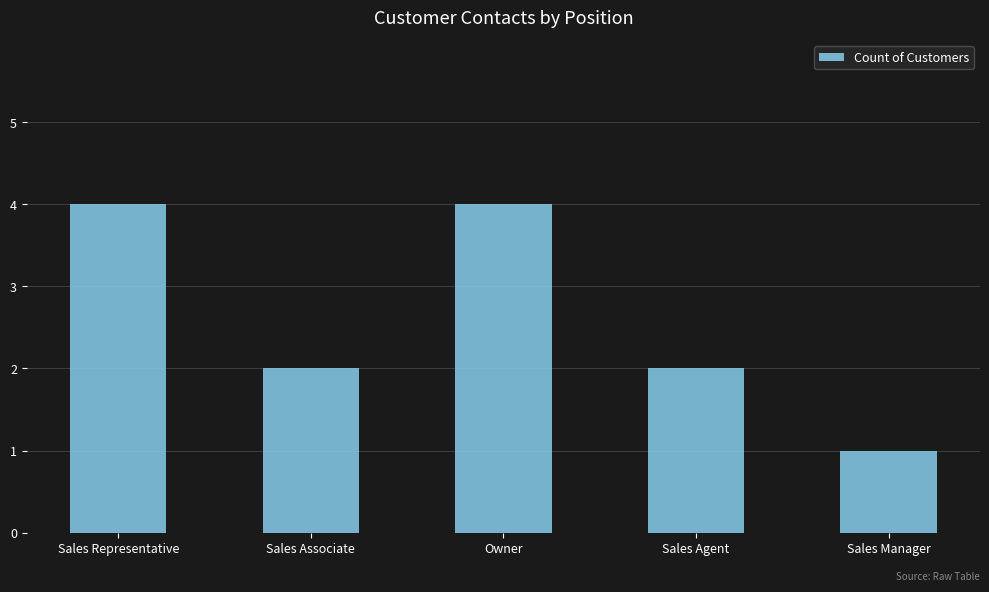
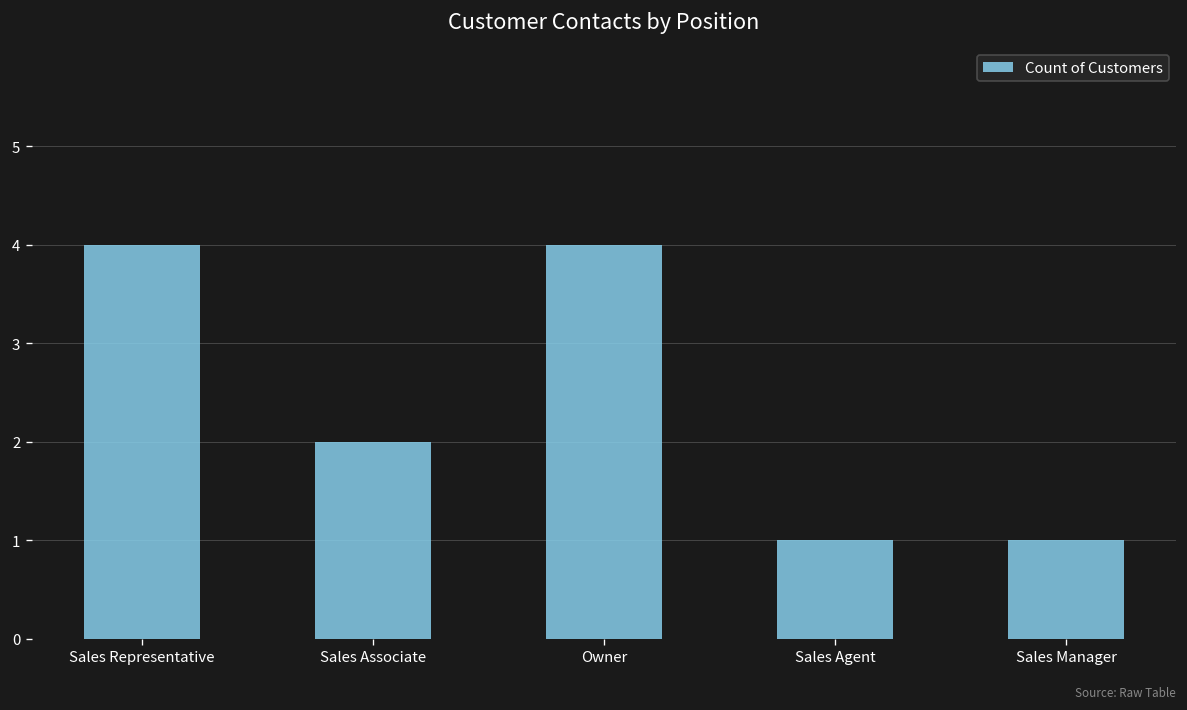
  {
    "Sales Representative": 4,
    "Sales Associate": 2,
    "Owner": 4,
-   "Sales Agent": 2,
+   "Sales Agent": 1,
    "Sales Manager": 1
  }
